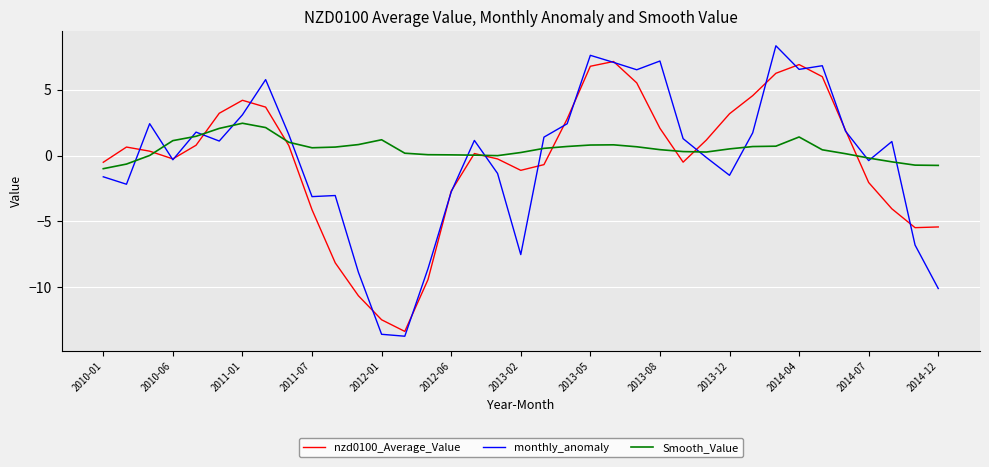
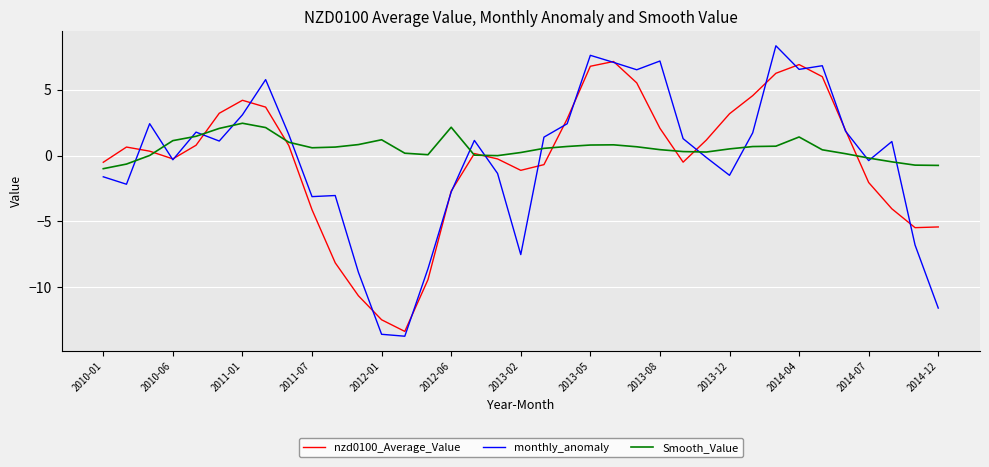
  {
    "nzd0100_Average_Value": {
      "2010-01": -0.5,
      "2011-01": 4.2,
      "2011-07": -4.1,
      "2012-01": -12.5,
      "2013-02": -1.1,
      "2013-05": 6.8,
      "2013-08": 2.1,
      "2013-12": 3.2,
      "2014-04": 6.9,
      "2014-07": -2.0,
      "2014-12": -5.4
    },
    "monthly_anomaly": {
      "2010-01": -1.6,
      "2011-01": 3.1,
      "2011-07": -3.1,
      "2012-01": -13.6,
      "2013-02": -7.5,
      "2013-05": 7.6,
      "2013-08": 7.2,
      "2013-12": -1.5,
      "2014-04": 6.6,
      "2014-07": -0.4,
-     "2014-12": -10.1
+     "2014-12": -11.6
    },
    "Smooth_Value": {
      "2010-01": -1.0,
      "2010-06": 1.1,
      "2011-01": 2.5,
      "2011-07": 0.6,
      "2012-01": 1.2,
-     "2012-06": 0.1,
+     "2012-06": 2.2,
      "2013-02": 0.2,
      "2013-05": 0.8,
      "2013-08": 0.5,
      "2013-12": 0.5,
      "2014-04": 1.4,
      "2014-07": -0.2,
      "2014-12": -0.7
    }
  }
